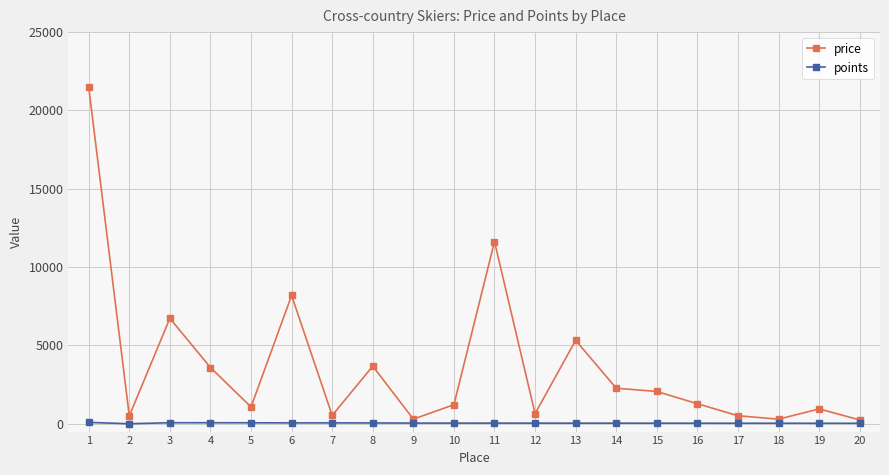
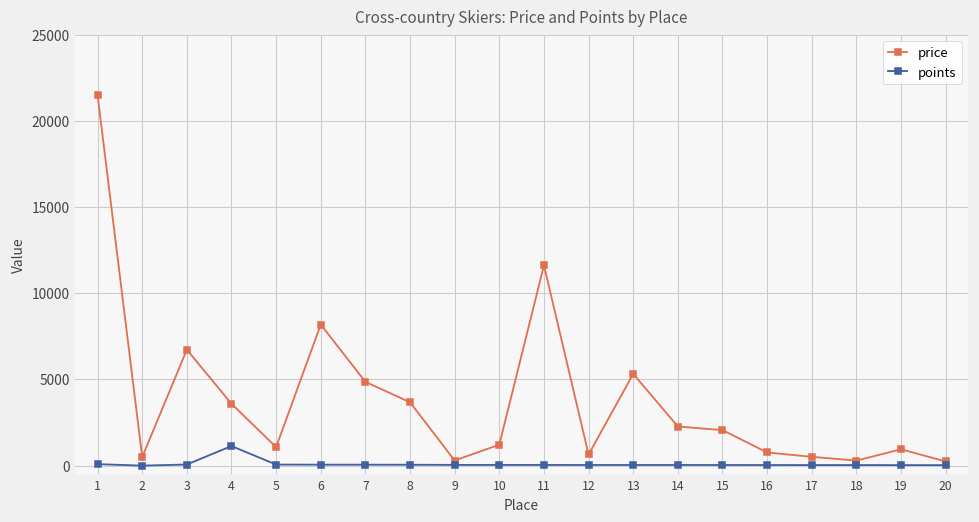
  {
    "price": {
      "1": 21500,
      "2": 500,
      "3": 6700,
      "4": 3600,
      "5": 1100,
      "6": 8200,
-     "7": 500,
+     "7": 4900,
      "8": 3700,
      "9": 300,
      "10": 1200,
      "11": 11600,
      "12": 600,
      "13": 5300,
      "14": 2300,
      "15": 2100,
-     "16": 1300,
+     "16": 800,
      "17": 500,
      "18": 300,
      "19": 900,
      "20": 200
    },
    "points": {
      "1": 100,
      "2": 0,
      "3": 100,
-     "4": 100,
+     "4": 1100,
      "5": 100,
      "6": 100,
      "7": 100,
      "8": 100,
      "9": 0,
      "10": 0,
      "11": 0,
      "12": 0,
      "13": 0,
      "14": 0,
      "15": 0,
      "16": 0,
      "17": 0,
      "18": 0,
      "19": 0,
      "20": 0
    }
  }
